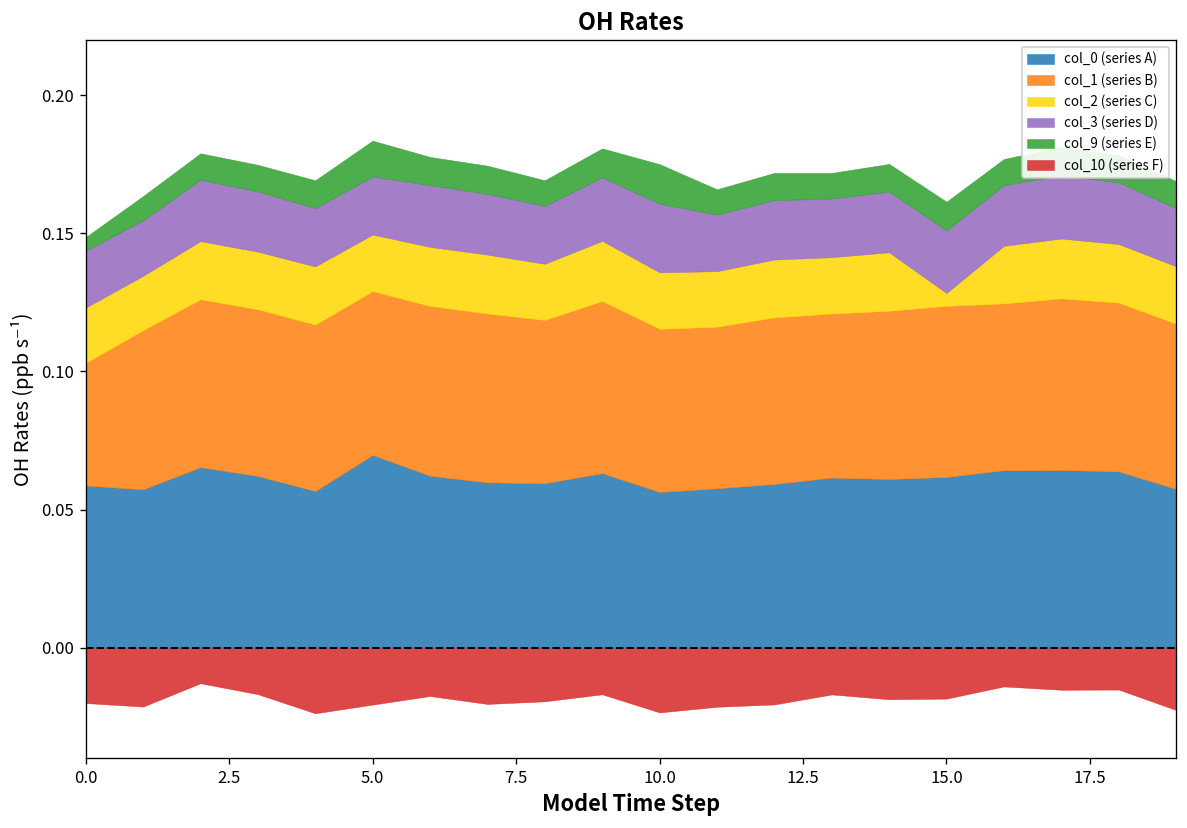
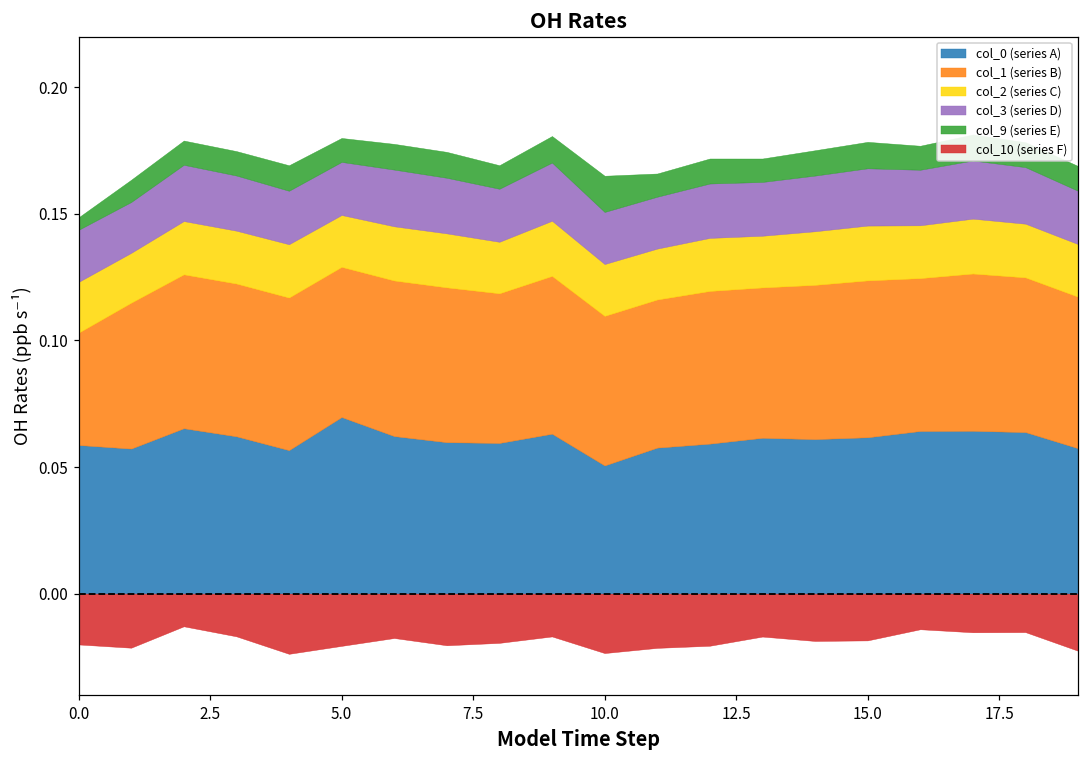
  {
    "col_0 (series A)": {
      "0.0": 0.059,
      "5.0": 0.070,
-     "10.0": 0.056,
+     "10.0": 0.051,
      "15.0": 0.062
    },
    "col_1 (series B)": {
      "0.0": 0.044,
      "5.0": 0.059,
      "10.0": 0.059,
      "15.0": 0.062
    },
    "col_2 (series C)": {
      "0.0": 0.020,
      "5.0": 0.020,
      "10.0": 0.020,
-     "15.0": 0.005
+     "15.0": 0.022
    },
    "col_3 (series D)": {
      "0.0": 0.021,
      "5.0": 0.021,
-     "10.0": 0.025,
+     "10.0": 0.021,
      "15.0": 0.023
    },
    "col_9 (series E)": {
      "0.0": 0.005,
-     "5.0": 0.013,
+     "5.0": 0.009,
      "10.0": 0.014,
      "15.0": 0.010
    }
  }
